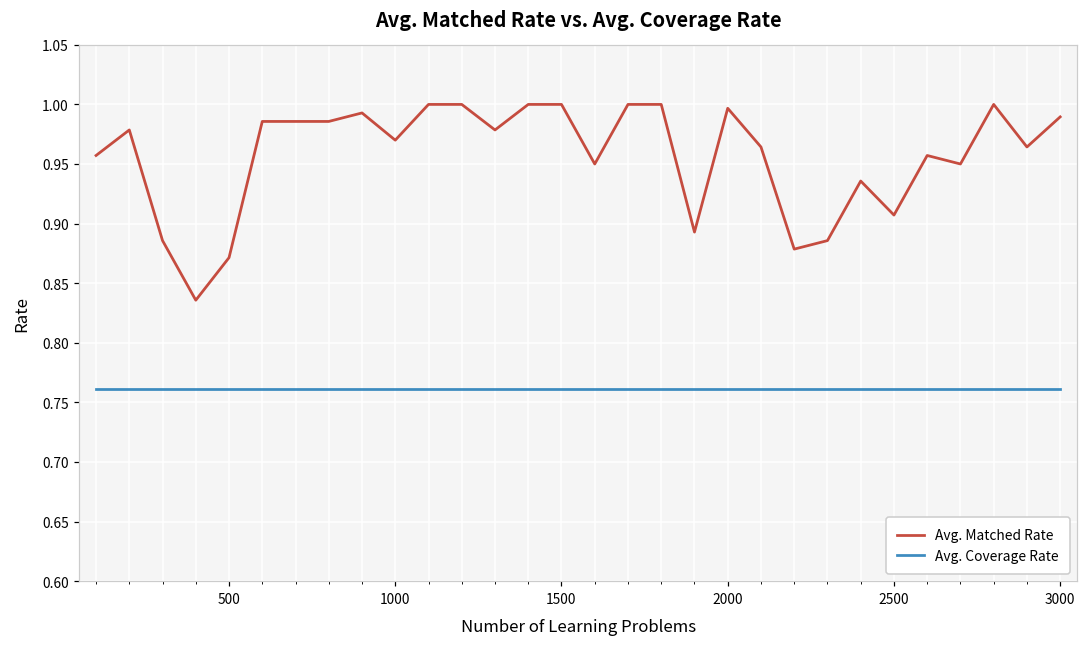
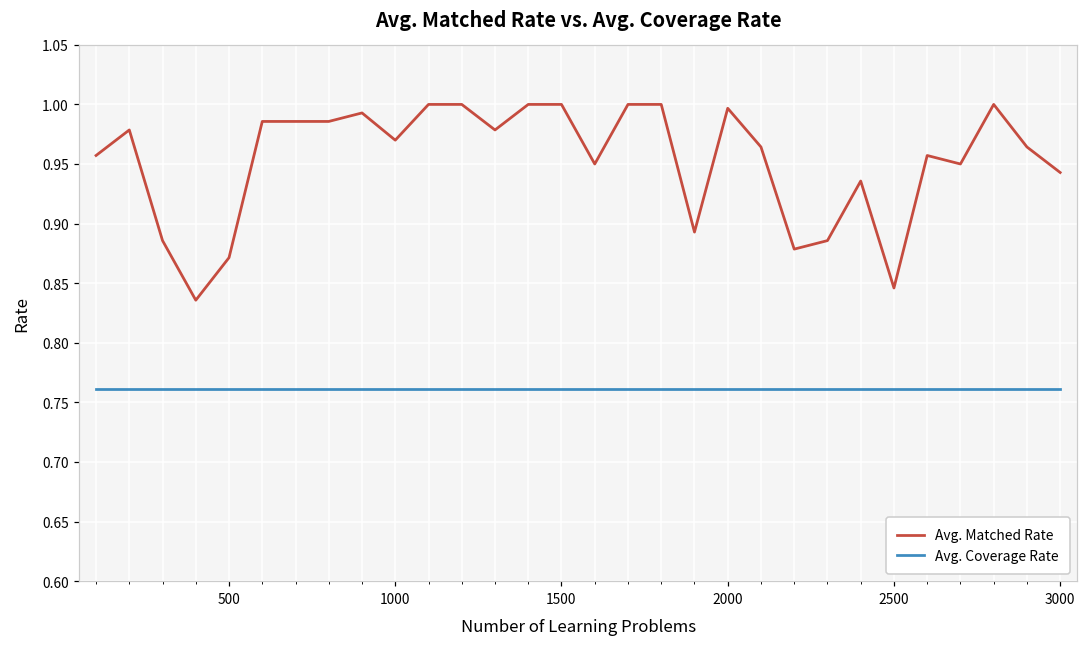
  {
    "Avg. Matched Rate": {
      "500": 0.871,
      "1000": 0.970,
      "1500": 1.000,
      "2000": 0.997,
-     "2500": 0.907,
-     "3000": 0.990
+     "2500": 0.846,
+     "3000": 0.943
    },
    "Avg. Coverage Rate": {
      "500": 0.761,
      "1000": 0.761,
      "1500": 0.761,
      "2000": 0.761,
      "2500": 0.761,
      "3000": 0.761
    }
  }
